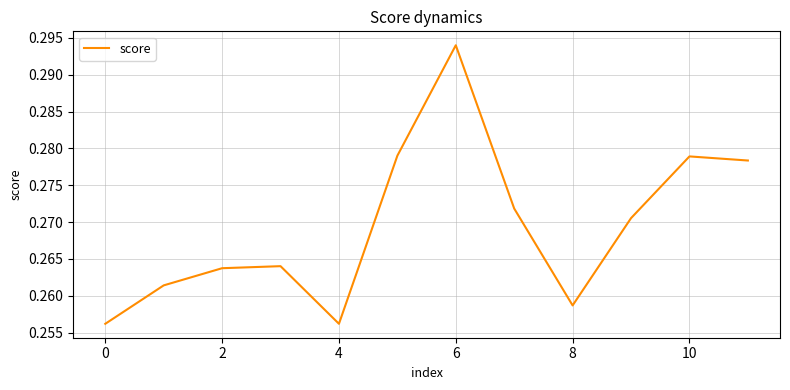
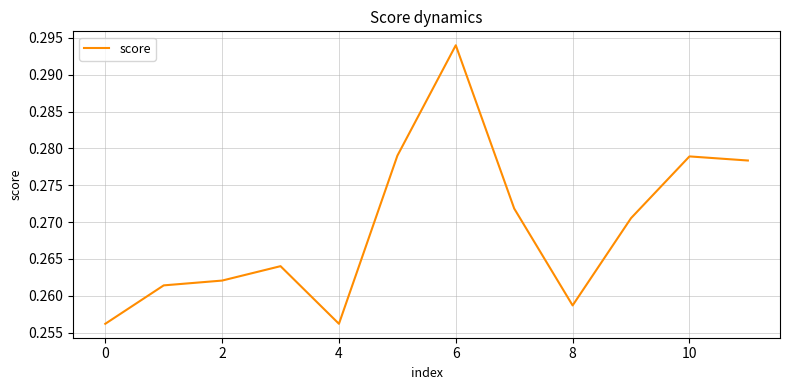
  {
    "0": 0.256,
-   "2": 0.264,
+   "2": 0.262,
    "4": 0.256,
    "6": 0.294,
    "8": 0.259,
    "10": 0.279
  }
